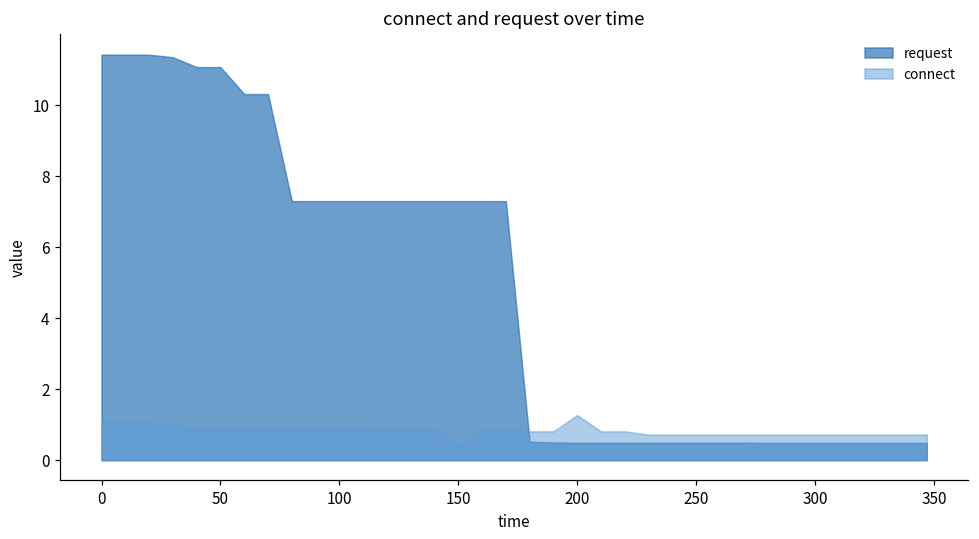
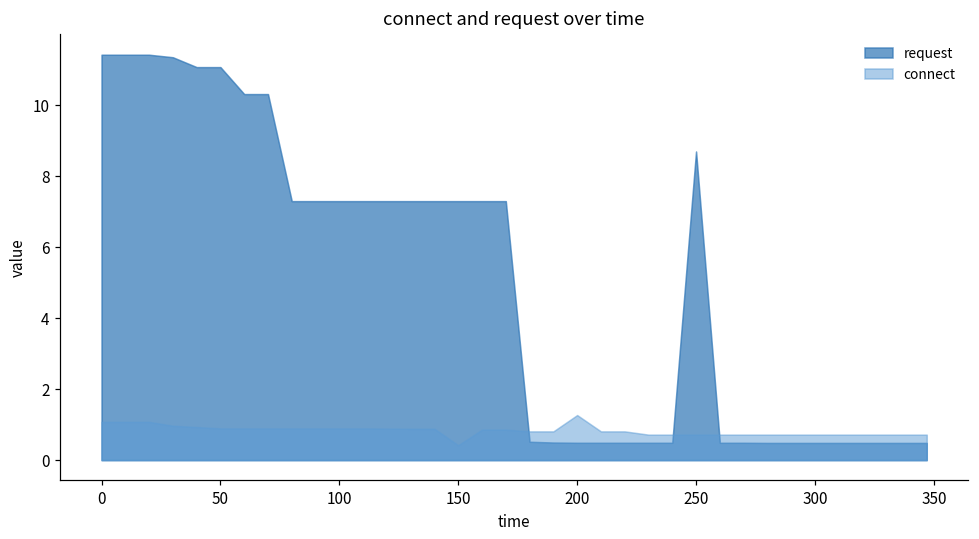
  {
    "request": {
      "0": 11.4,
      "50": 11.1,
      "100": 7.3,
      "150": 7.3,
      "200": 0.5,
-     "250": 0.5,
+     "250": 8.7,
      "300": 0.5
    },
    "connect": {
      "0": 1.1,
      "50": 0.9,
      "100": 0.9,
      "150": 0.4,
      "200": 1.3,
      "250": 0.7,
      "300": 0.7
    }
  }
